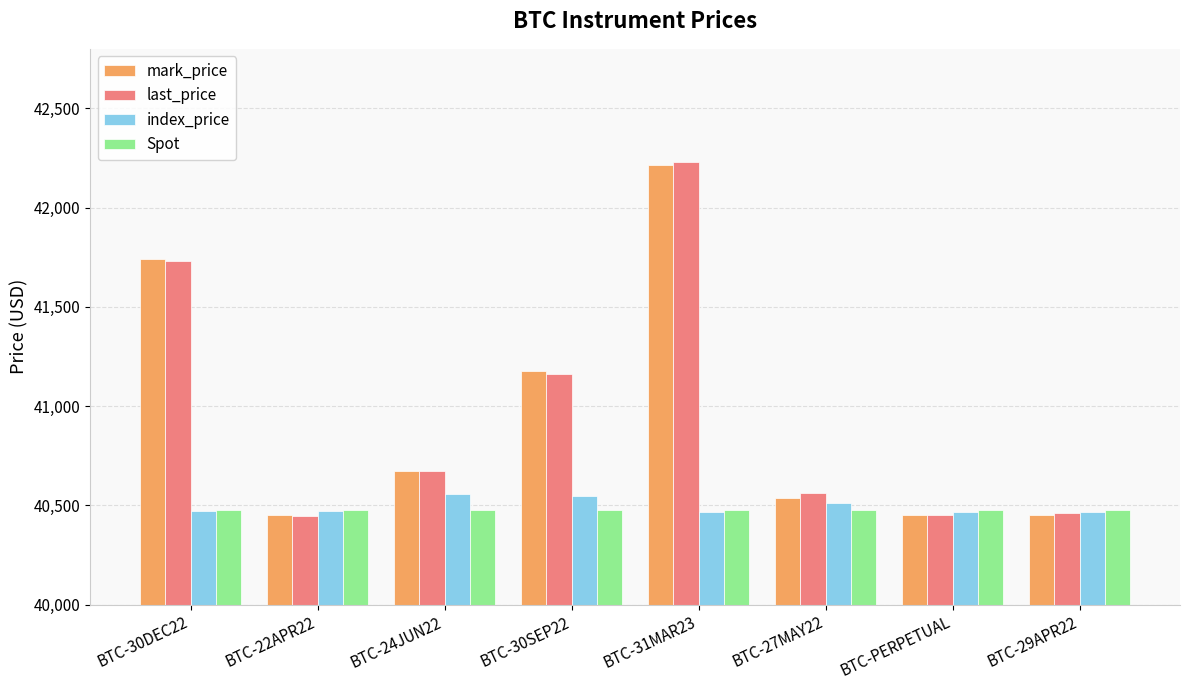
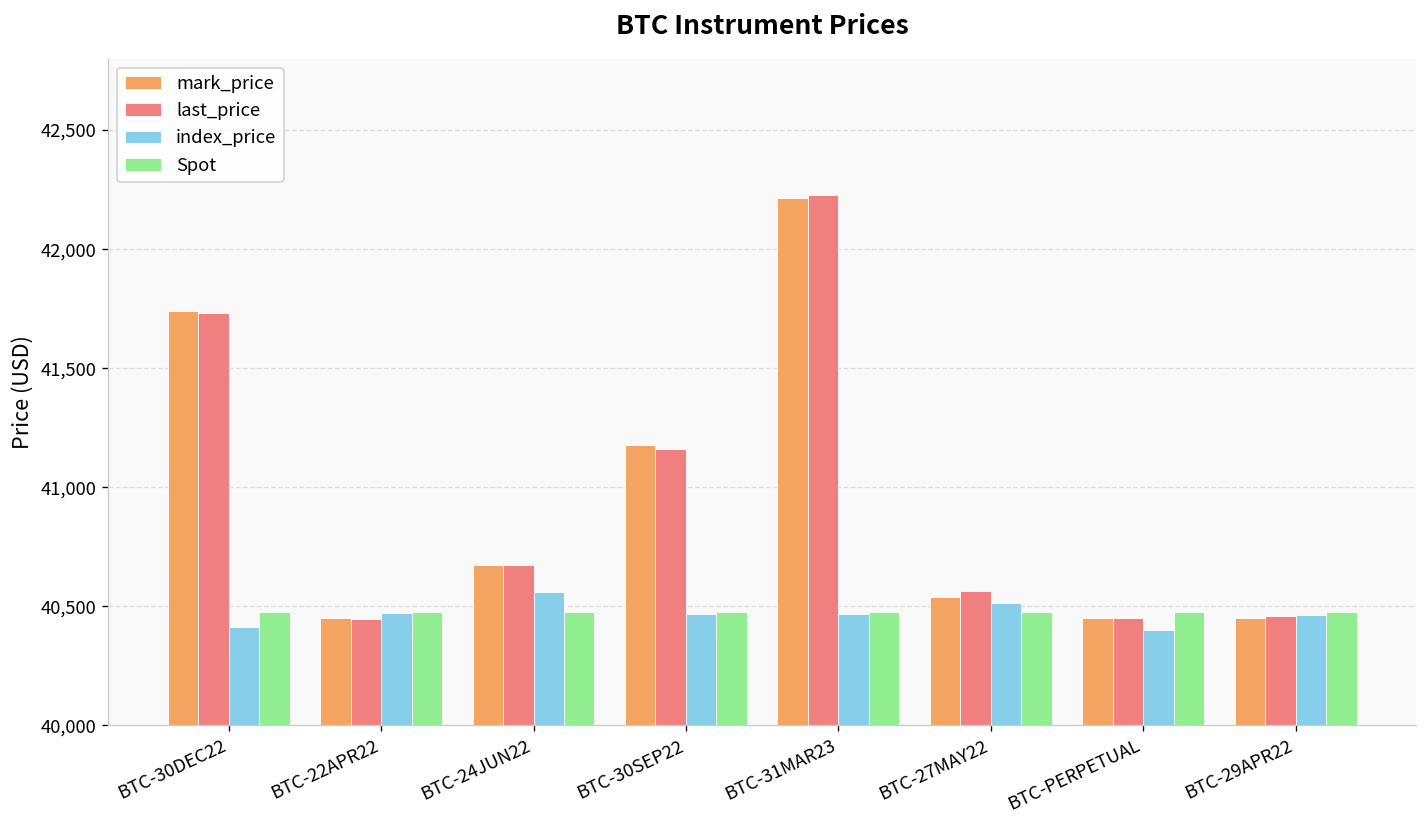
  {
    "index_price": {
-     "BTC-30DEC22": "40,470",
+     "BTC-30DEC22": "40,410",
      "BTC-22APR22": "40,470",
      "BTC-24JUN22": "40,560",
-     "BTC-30SEP22": "40,550",
+     "BTC-30SEP22": "40,470",
      "BTC-31MAR23": "40,470",
      "BTC-27MAY22": "40,510",
-     "BTC-PERPETUAL": "40,470",
+     "BTC-PERPETUAL": "40,400",
      "BTC-29APR22": "40,470"
    },
    "Spot": {
      "BTC-30DEC22": "40,480",
      "BTC-22APR22": "40,480",
      "BTC-24JUN22": "40,480",
      "BTC-30SEP22": "40,480",
      "BTC-31MAR23": "40,480",
      "BTC-27MAY22": "40,480",
      "BTC-PERPETUAL": "40,480",
      "BTC-29APR22": "40,480"
    }
  }
